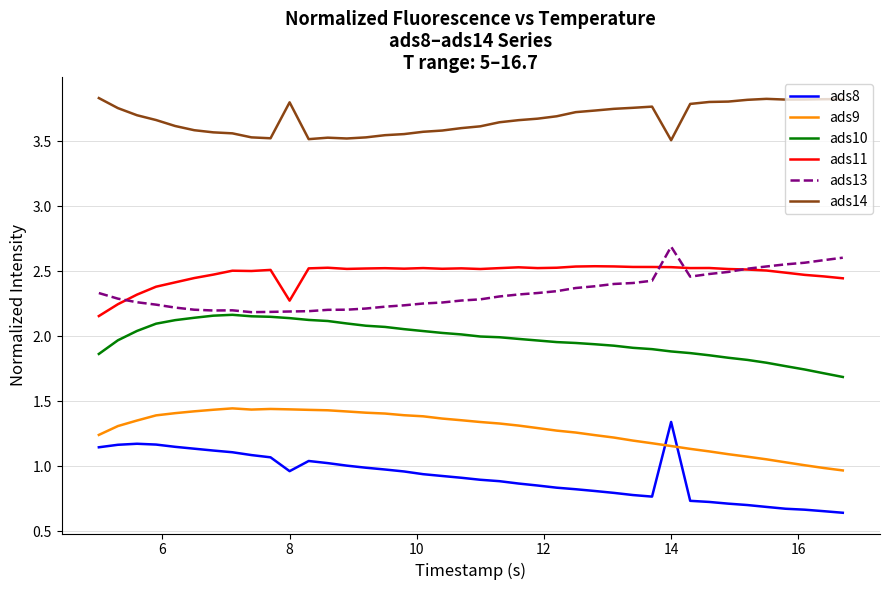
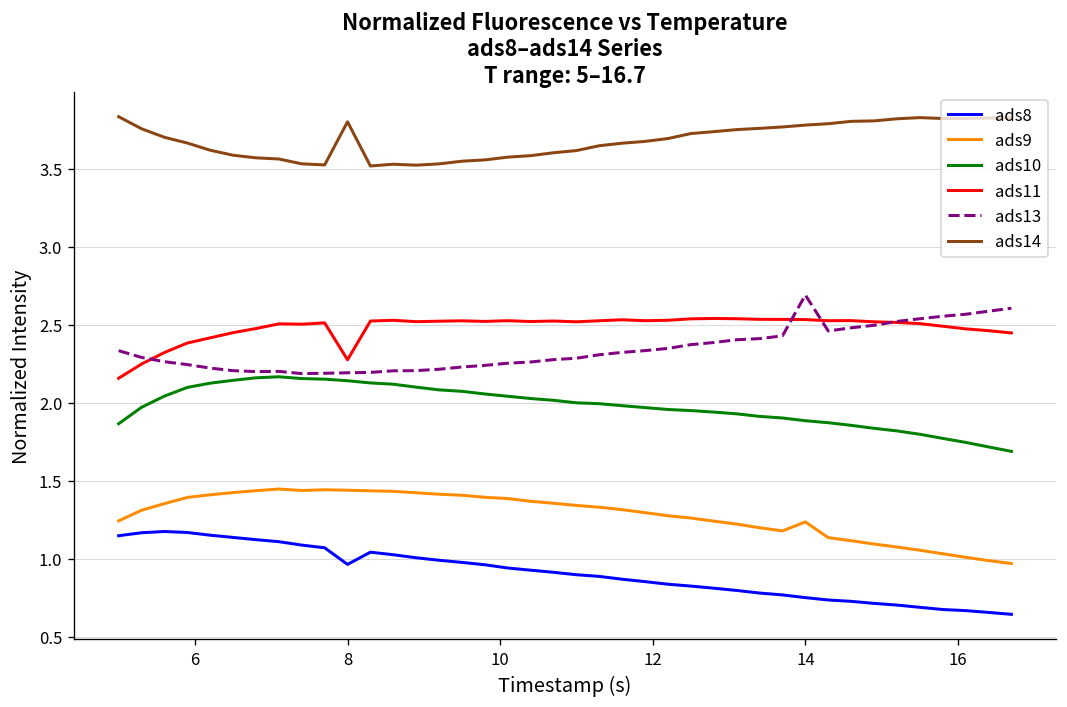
  {
    "ads8": {
      "8": 0.96,
-     "14": 1.34
+     "14": 0.75
    },
    "ads9": {
      "8": 1.44,
-     "14": 1.16
+     "14": 1.23
    },
    "ads10": {
      "8": 2.14,
      "14": 1.88
    },
    "ads11": {
      "8": 2.27,
      "14": 2.53
    },
    "ads13": {
      "8": 2.19,
      "14": 2.69
    },
    "ads14": {
      "8": 3.80,
-     "14": 3.51
+     "14": 3.78
    }
  }
